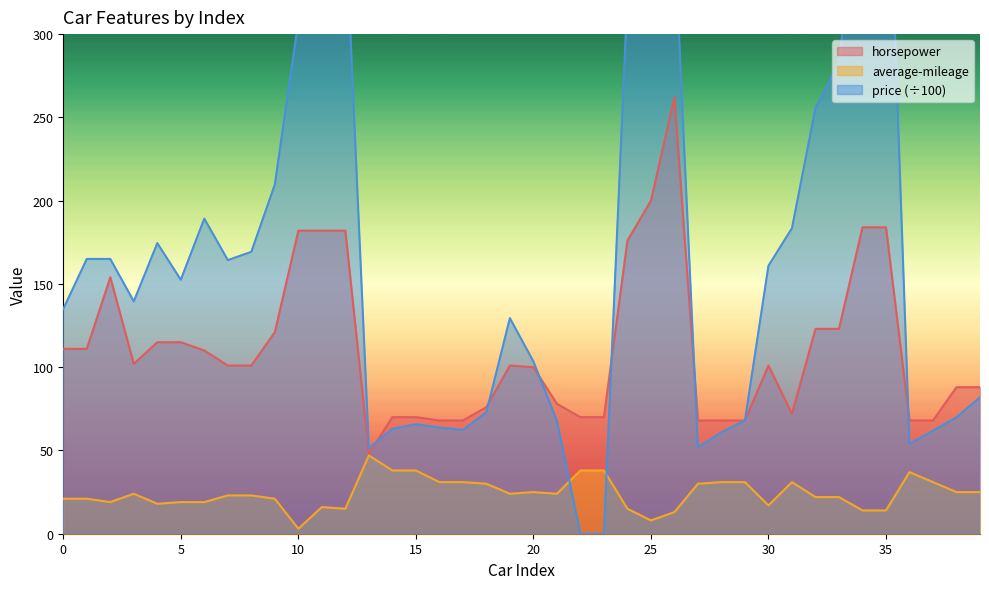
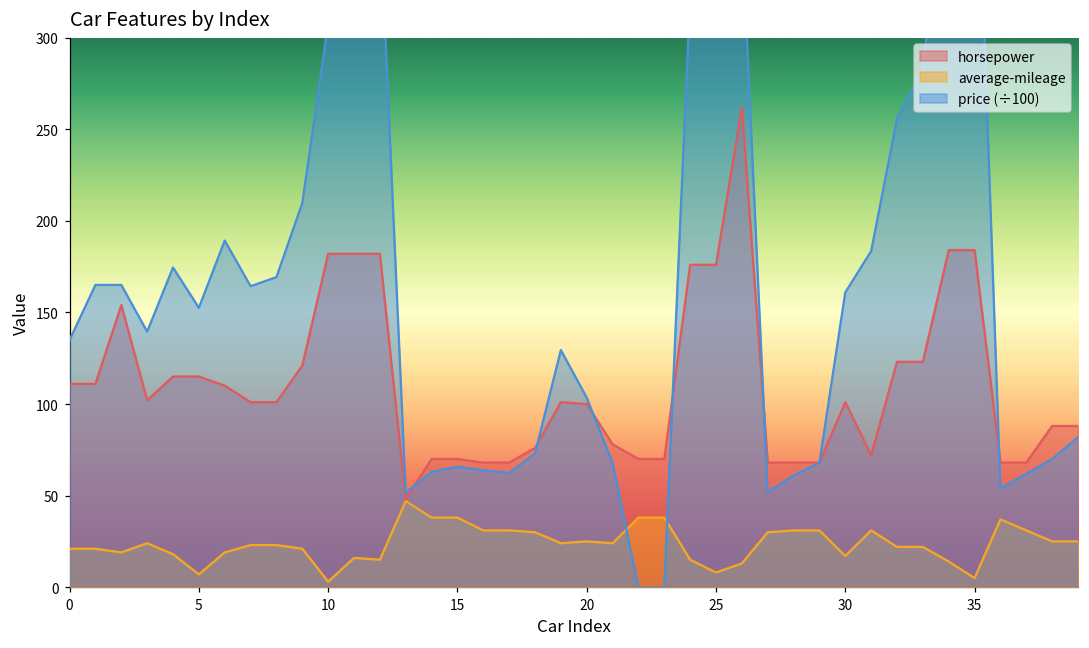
  {
    "horsepower": {
      "0": 111,
      "5": 115,
      "10": 182,
      "15": 70,
      "20": 100,
-     "25": 200,
+     "25": 176,
      "30": 101,
      "35": 184
    },
    "average-mileage": {
      "0": 21,
-     "5": 19,
+     "5": 7,
      "10": 3,
      "15": 38,
      "20": 25,
      "25": 8,
      "30": 17,
-     "35": 14
+     "35": 5
    },
    "price (÷100)": {
      "0": 135,
      "5": 153,
      "15": 66,
      "20": 103,
      "30": 161
    }
  }
